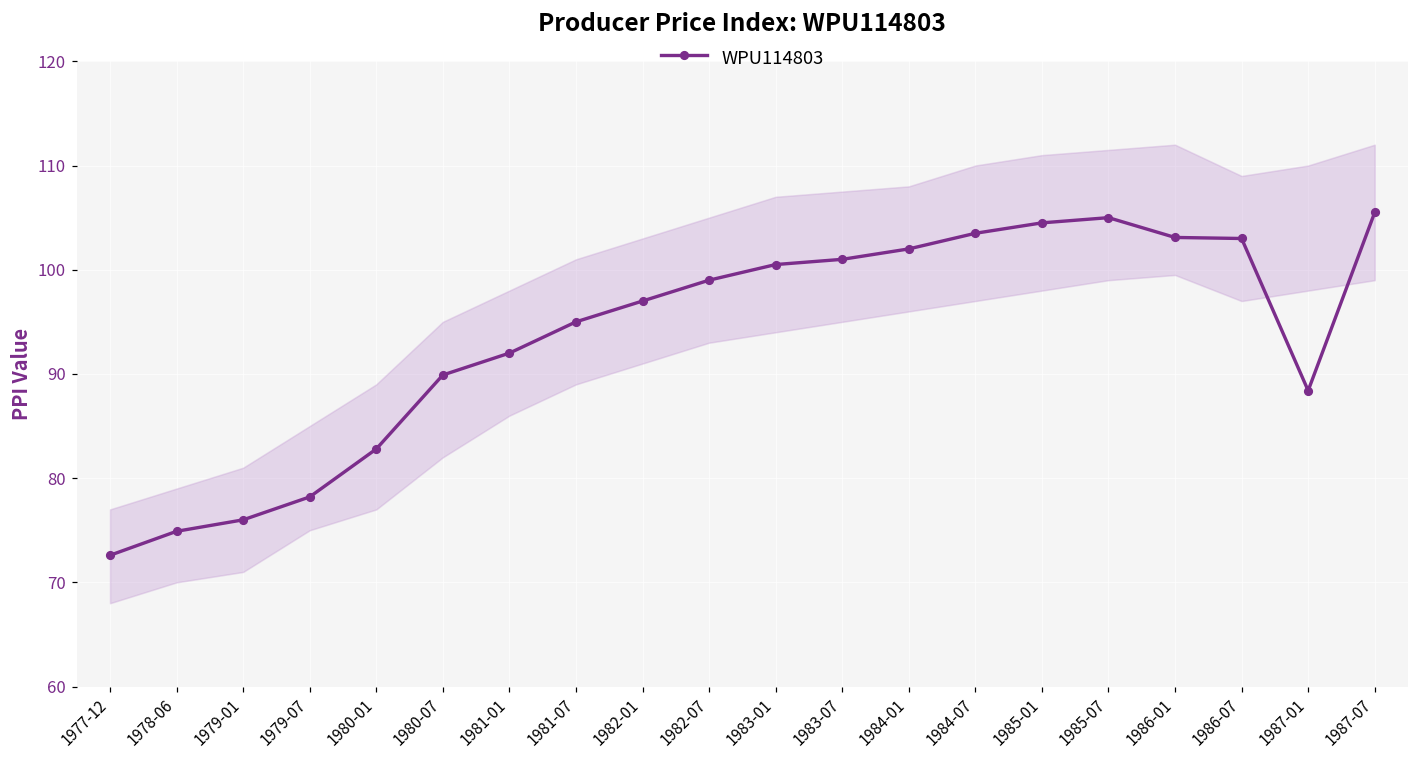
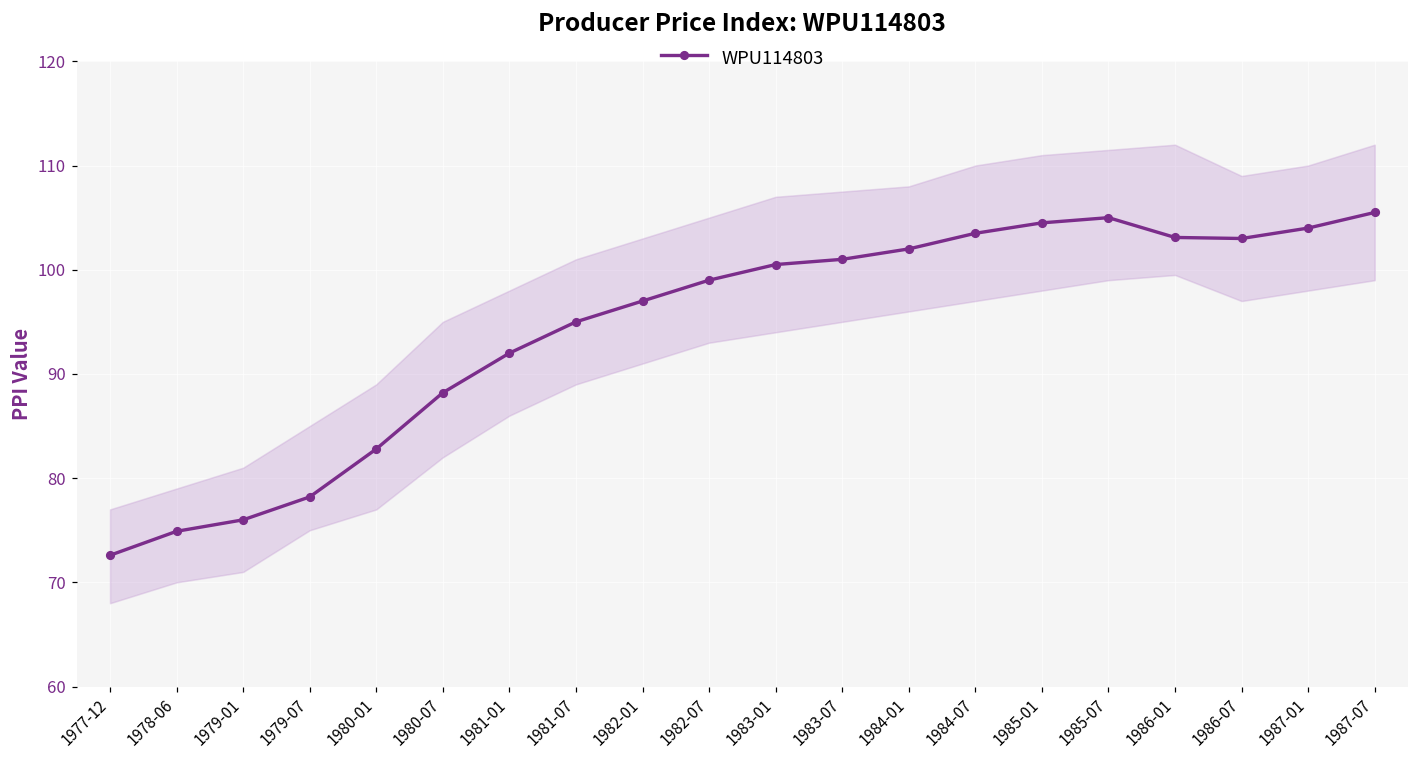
  {
    "WPU114803": {
      "1977-12": 73,
      "1978-06": 75,
      "1979-01": 76,
      "1979-07": 78,
      "1980-01": 83,
-     "1980-07": 90,
+     "1980-07": 88,
      "1981-01": 92,
      "1981-07": 95,
      "1982-01": 97,
      "1982-07": 99,
      "1983-01": 101,
      "1983-07": 101,
      "1984-01": 102,
      "1984-07": 104,
      "1985-01": 105,
      "1985-07": 105,
      "1986-01": 103,
      "1986-07": 103,
-     "1987-01": 88,
+     "1987-01": 104,
      "1987-07": 106
    }
  }
